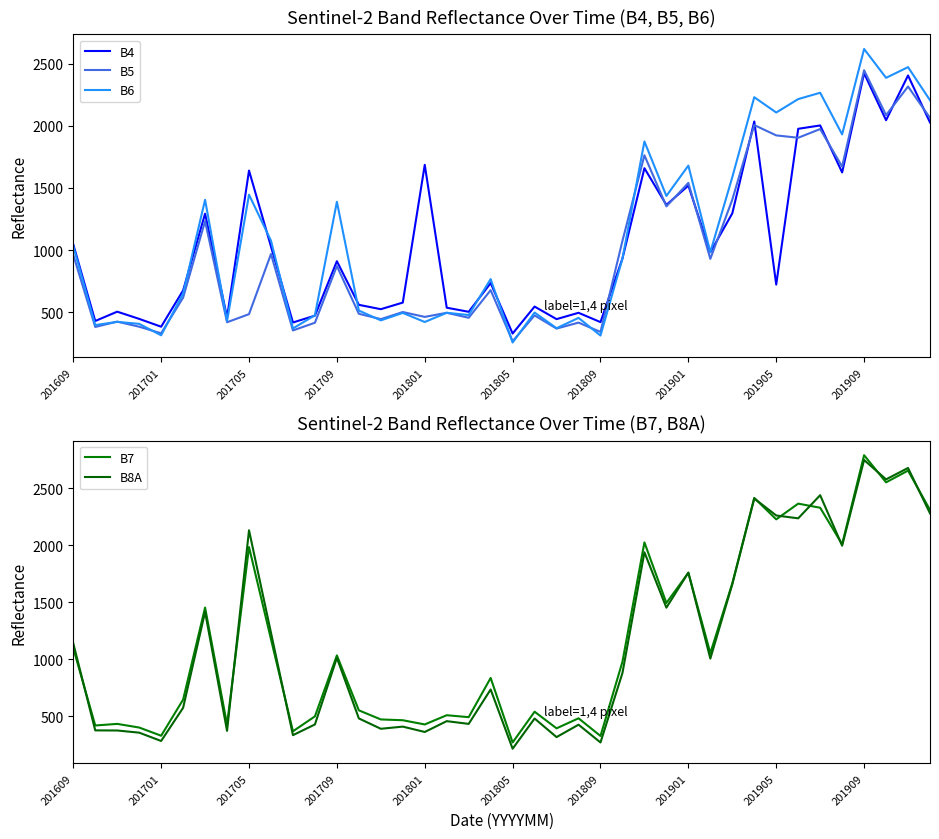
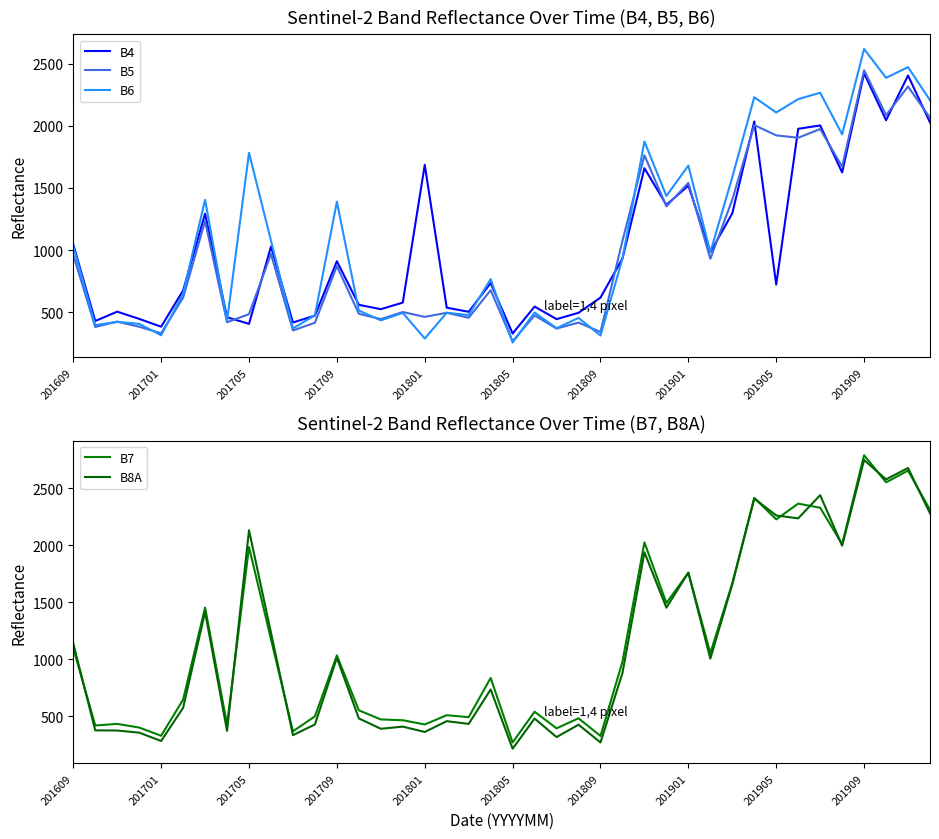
  {
    "Sentinel-2 Band Reflectance Over Time (B4, B5, B6)": {
      "B4": {
        "201701": 380,
-       "201705": 1640,
+       "201705": 410,
        "201709": 910,
        "201801": 1690,
        "201805": 330,
-       "201809": 420,
+       "201809": 620,
        "201901": 1520,
        "201905": 720,
        "201909": 2420
      },
      "B5": {
        "201609": 960,
        "201705": 480,
        "201709": 870,
        "201801": 460,
        "201809": 340,
        "201901": 1540,
        "201905": 1920,
        "201909": 2450
      },
      "B6": {
-       "201705": 1450,
+       "201705": 1780,
        "201709": 1390,
-       "201801": 420,
+       "201801": 290,
        "201809": 310,
        "201901": 1680,
        "201905": 2110,
        "201909": 2620
      }
    }
  }
